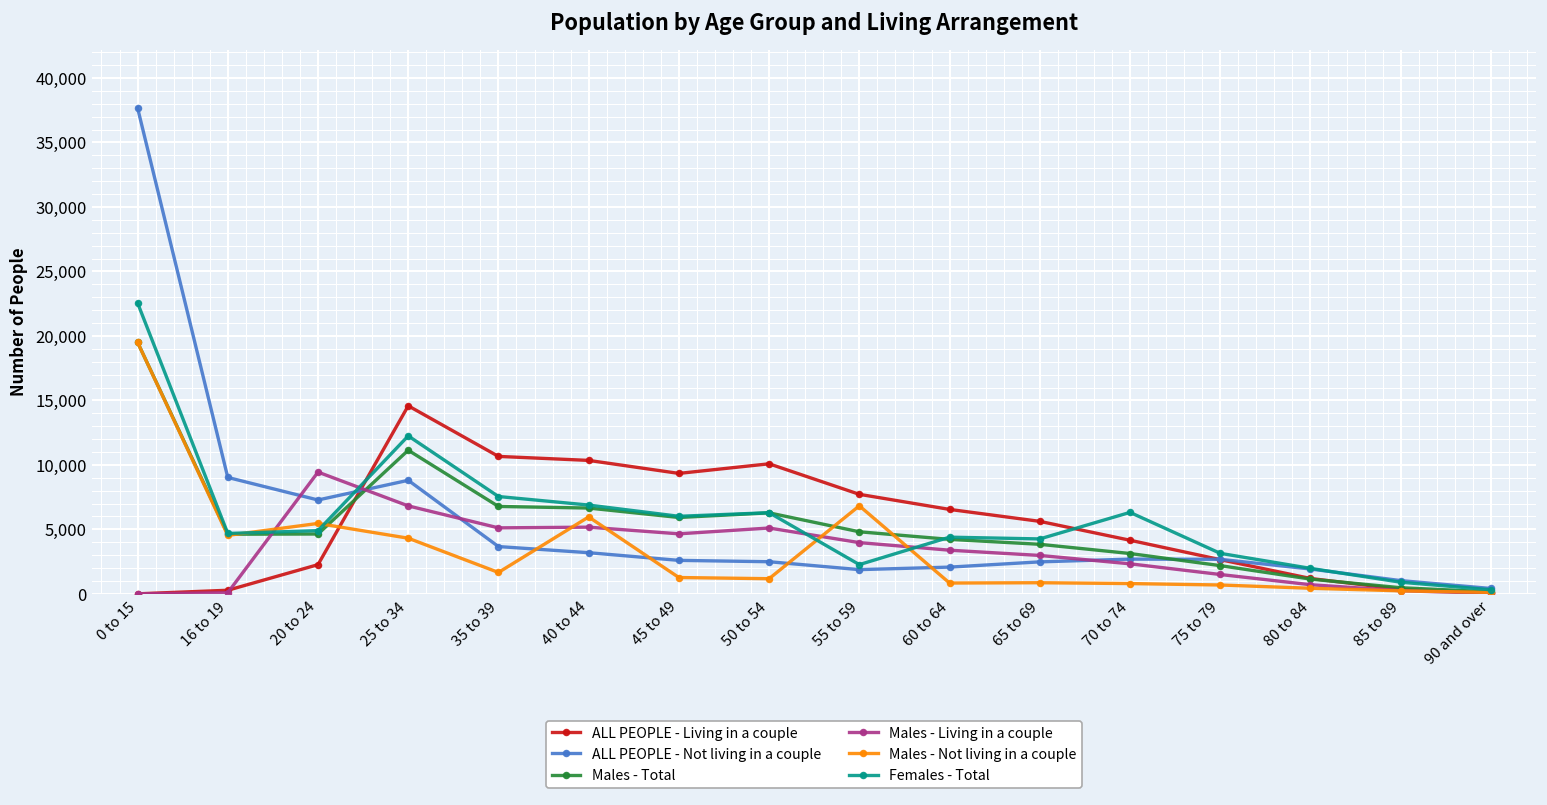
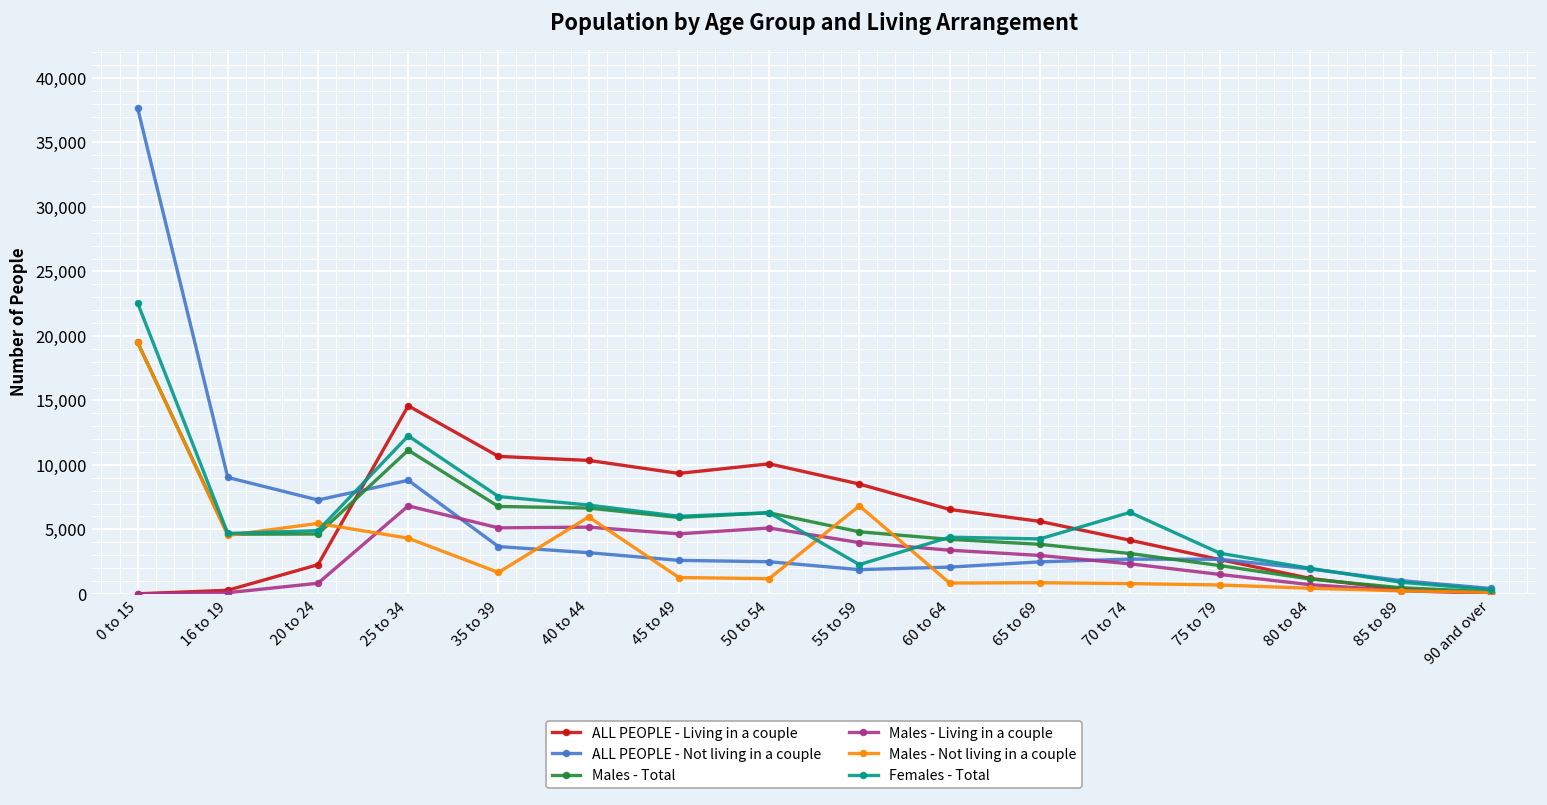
  {
    "ALL PEOPLE - Living in a couple": {
      "20 to 24": "2,300",
      "25 to 34": "14,600",
      "35 to 39": "10,700",
      "40 to 44": "10,300",
      "45 to 49": "9,300",
      "50 to 54": "10,100",
-     "55 to 59": "7,700",
+     "55 to 59": "8,500",
      "60 to 64": "6,500",
      "65 to 69": "5,600",
      "70 to 74": "4,200"
    },
    "ALL PEOPLE - Not living in a couple": {
      "0 to 15": "37,700",
      "16 to 19": "9,000",
      "20 to 24": "7,300",
      "25 to 34": "8,800",
      "35 to 39": "3,700",
      "40 to 44": "3,200",
      "45 to 49": "2,600",
      "50 to 54": "2,500",
      "55 to 59": "1,900",
      "60 to 64": "2,100",
      "65 to 69": "2,500",
      "70 to 74": "2,700"
    },
    "Males - Total": {
      "20 to 24": "4,600",
      "25 to 34": "11,100",
      "35 to 39": "6,800",
      "55 to 59": "4,800",
      "65 to 69": "3,800",
      "70 to 74": "3,100",
      "75 to 79": "2,200"
    },
    "Males - Living in a couple": {
-     "20 to 24": "9,400",
+     "20 to 24": "800",
      "25 to 34": "6,800",
      "35 to 39": "5,100",
      "40 to 44": "5,200",
      "45 to 49": "4,700",
      "50 to 54": "5,100",
      "55 to 59": "4,000",
      "60 to 64": "3,400",
      "65 to 69": "3,000",
      "70 to 74": "2,300",
      "75 to 79": "1,500",
      "80 to 84": "700"
    },
    "Males - Not living in a couple": {
      "20 to 24": "5,500",
      "25 to 34": "4,300",
      "35 to 39": "1,700",
      "40 to 44": "6,000",
      "45 to 49": "1,300",
      "50 to 54": "1,200",
      "55 to 59": "6,800",
      "60 to 64": "800",
      "65 to 69": "900",
      "70 to 74": "800",
      "75 to 79": "700",
      "80 to 84": "400"
    },
    "Females - Total": {
      "0 to 15": "22,600",
      "20 to 24": "4,900",
      "25 to 34": "12,200",
      "35 to 39": "7,500",
      "55 to 59": "2,300",
      "65 to 69": "4,300",
      "70 to 74": "6,300",
      "75 to 79": "3,100"
    }
  }
